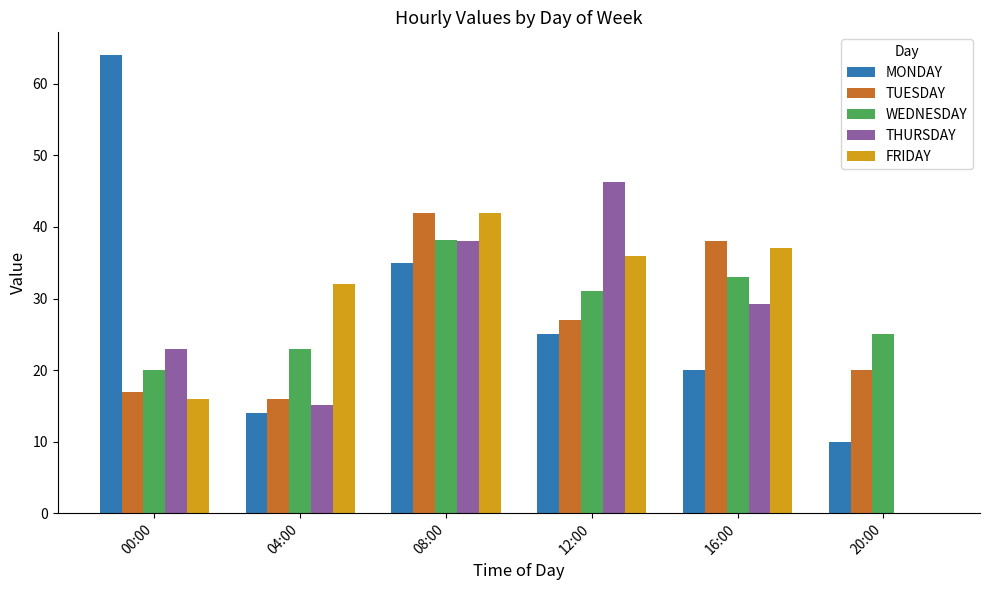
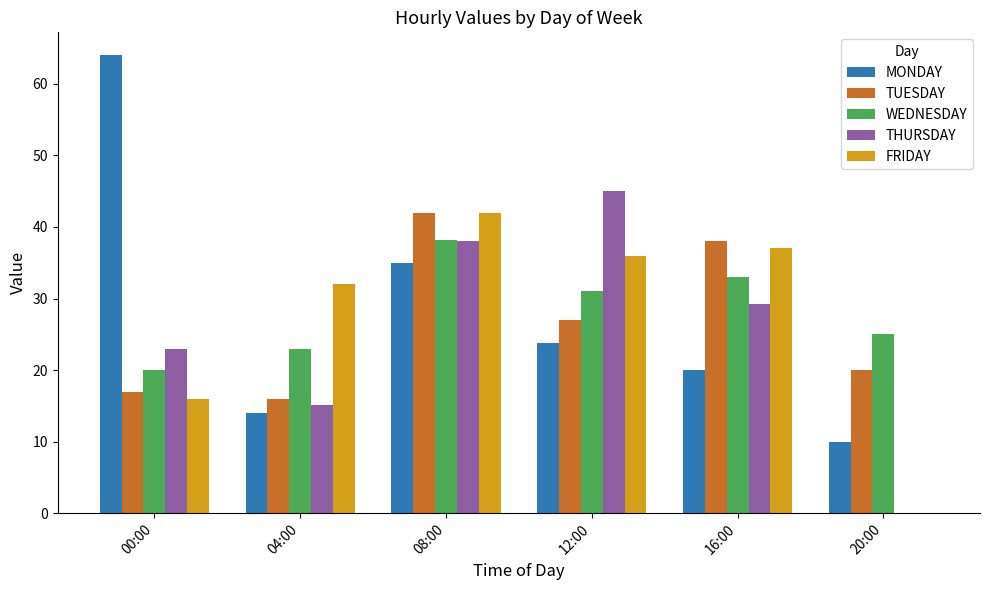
  {
    "MONDAY": {
      "00:00": 64,
      "04:00": 14,
      "08:00": 35,
-     "12:00": 25,
+     "12:00": 24,
      "16:00": 20,
      "20:00": 10
    },
    "WEDNESDAY": {
      "00:00": 20,
      "04:00": 23,
      "08:00": 38,
      "12:00": 31,
      "16:00": 33,
      "20:00": 25
    },
    "THURSDAY": {
      "00:00": 23,
      "04:00": 15,
      "08:00": 38,
-     "12:00": 46,
+     "12:00": 45,
      "16:00": 29,
      "20:00": 0
    }
  }
